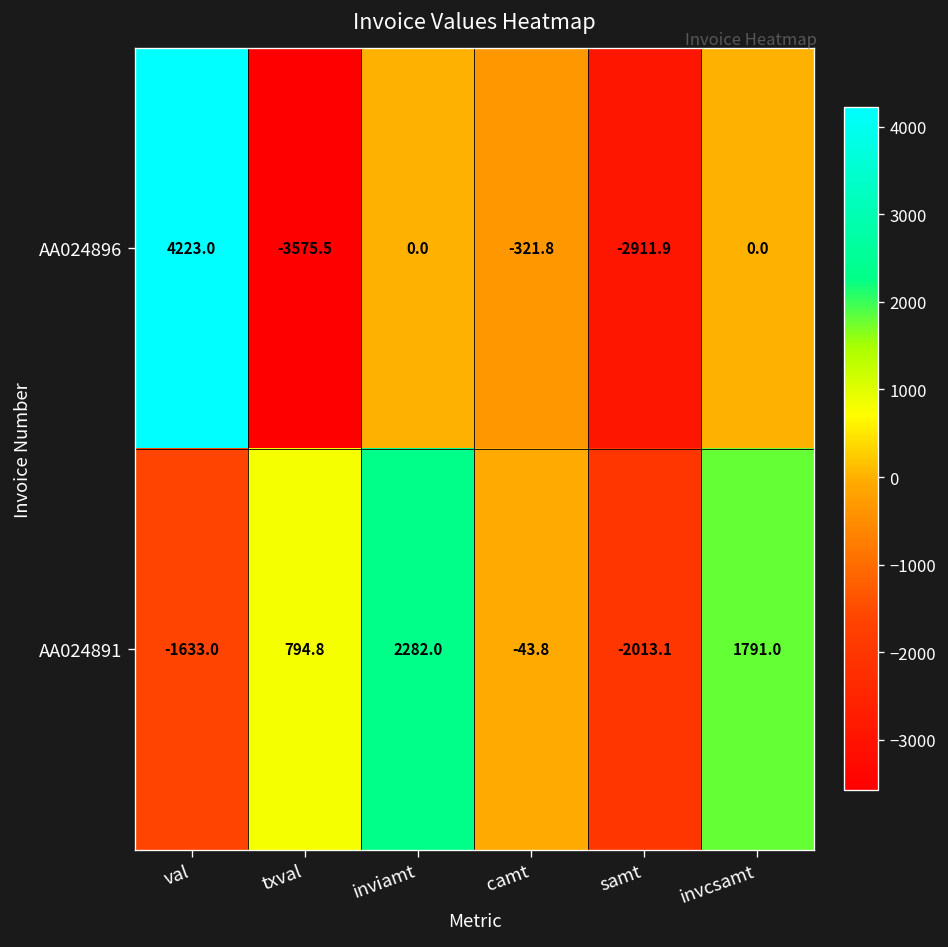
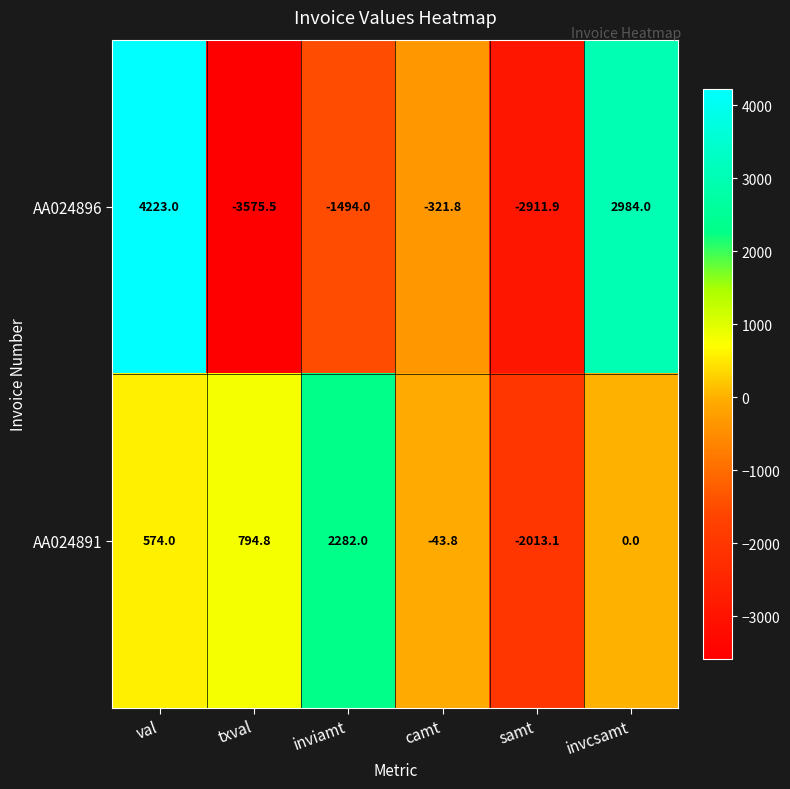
  {
    "AA024896": {
      "val": 4223.0,
      "txval": -3575.5,
-     "inviamt": 0.0,
+     "inviamt": -1494.0,
      "camt": -321.8,
      "samt": -2911.9,
-     "invcsamt": 0.0
+     "invcsamt": 2984.0
    },
    "AA024891": {
-     "val": -1633.0,
+     "val": 574.0,
      "txval": 794.8,
      "inviamt": 2282.0,
      "camt": -43.8,
      "samt": -2013.1,
-     "invcsamt": 1791.0
+     "invcsamt": 0.0
    }
  }
